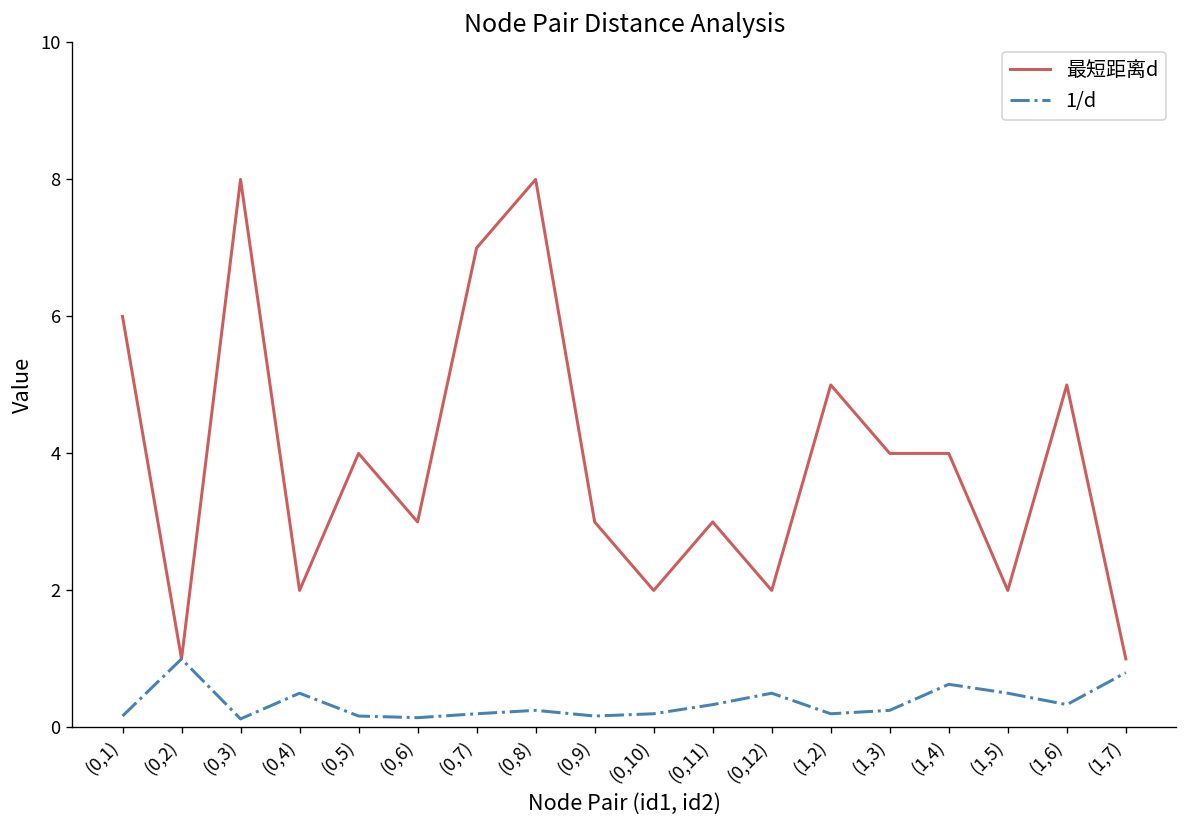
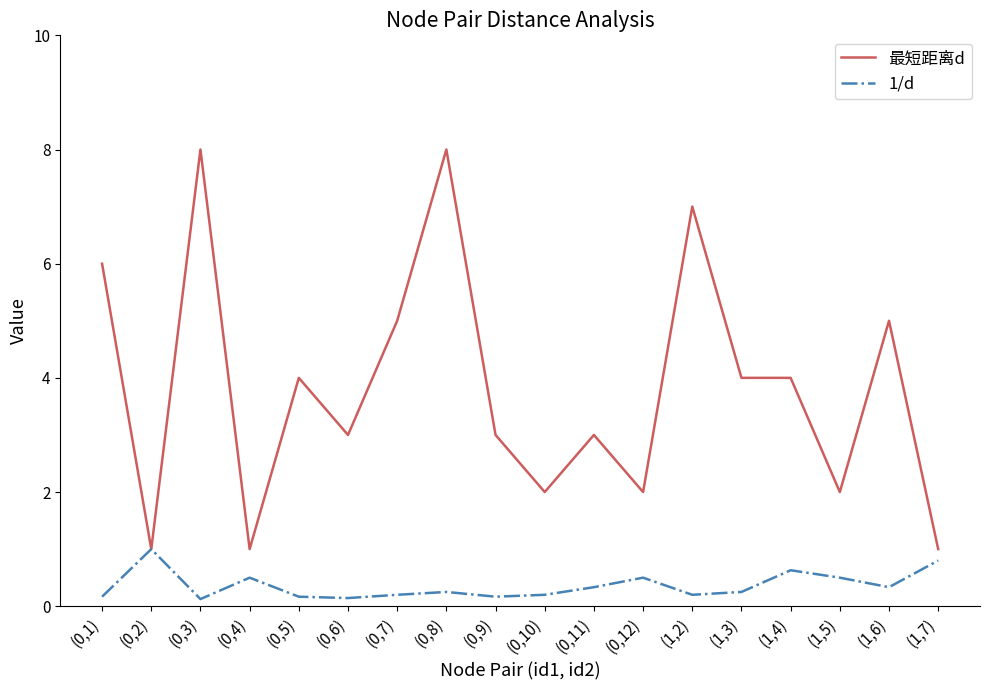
  {
    "最短距离d": {
      "(0,1)": 6,
      "(0,3)": 8,
-     "(0,4)": 2,
+     "(0,4)": 1,
      "(0,5)": 4,
      "(0,6)": 3,
-     "(0,7)": 7,
+     "(0,7)": 5,
      "(0,8)": 8,
      "(0,9)": 3,
      "(0,10)": 2,
      "(0,11)": 3,
      "(0,12)": 2,
-     "(1,2)": 5,
+     "(1,2)": 7,
      "(1,3)": 4,
      "(1,4)": 4,
      "(1,5)": 2,
      "(1,6)": 5,
      "(1,7)": 1
    },
    "1/d": {
      "(0,1)": 0.2,
      "(0,3)": 0.1,
      "(0,4)": 0.5,
      "(0,5)": 0.2,
      "(0,6)": 0.1,
      "(0,7)": 0.2,
      "(0,8)": 0.3,
      "(0,9)": 0.2,
      "(0,10)": 0.2,
      "(0,11)": 0.3,
      "(0,12)": 0.5,
      "(1,2)": 0.2,
      "(1,3)": 0.3,
      "(1,4)": 0.6,
      "(1,5)": 0.5,
      "(1,6)": 0.3,
      "(1,7)": 0.8
    }
  }
